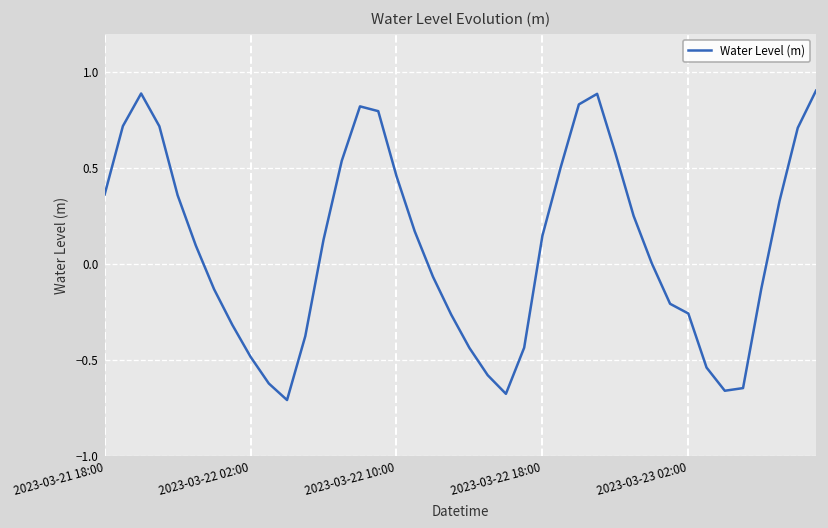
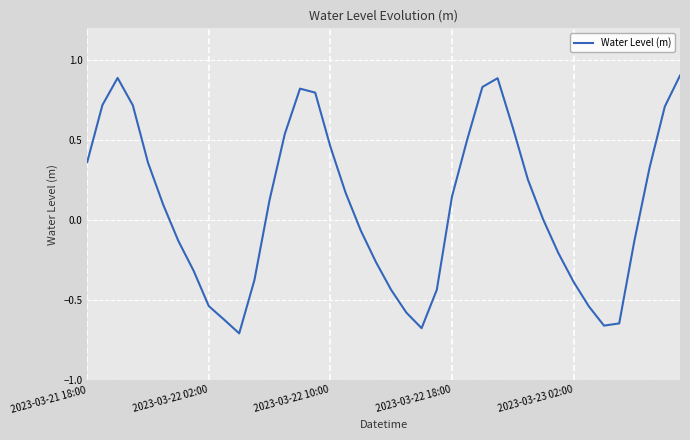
  {
    "2023-03-21 18:00": 0.36,
-   "2023-03-22 02:00": -0.48,
+   "2023-03-22 02:00": -0.54,
    "2023-03-22 10:00": 0.46,
    "2023-03-22 18:00": 0.15,
-   "2023-03-23 02:00": -0.26
+   "2023-03-23 02:00": -0.39
  }
